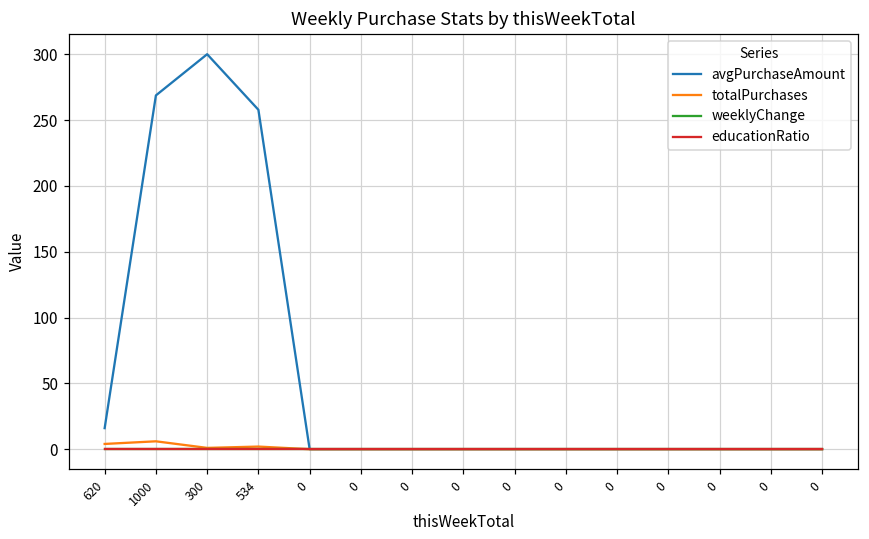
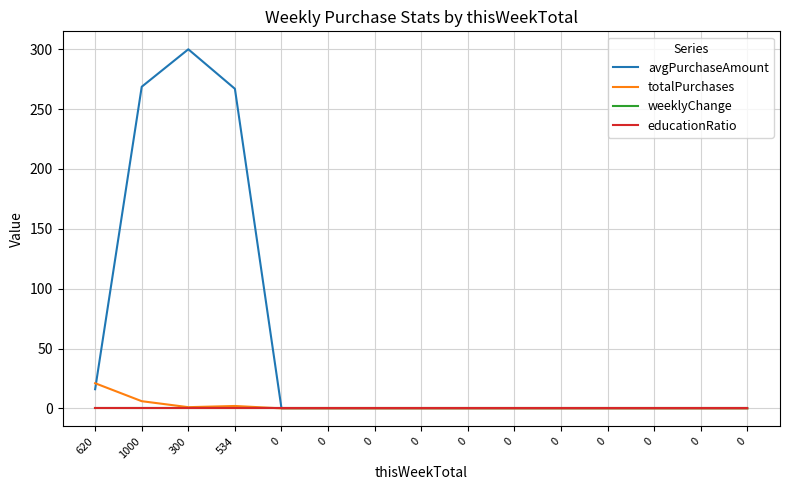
  {
    "avgPurchaseAmount": {
      "620": 16,
      "1000": 269,
      "300": 300,
-     "534": 258
+     "534": 267
    },
    "totalPurchases": {
-     "620": 4,
+     "620": 21,
      "1000": 6
    },
    "educationRatio": {
      "620": 0,
      "1000": 0
    }
  }
